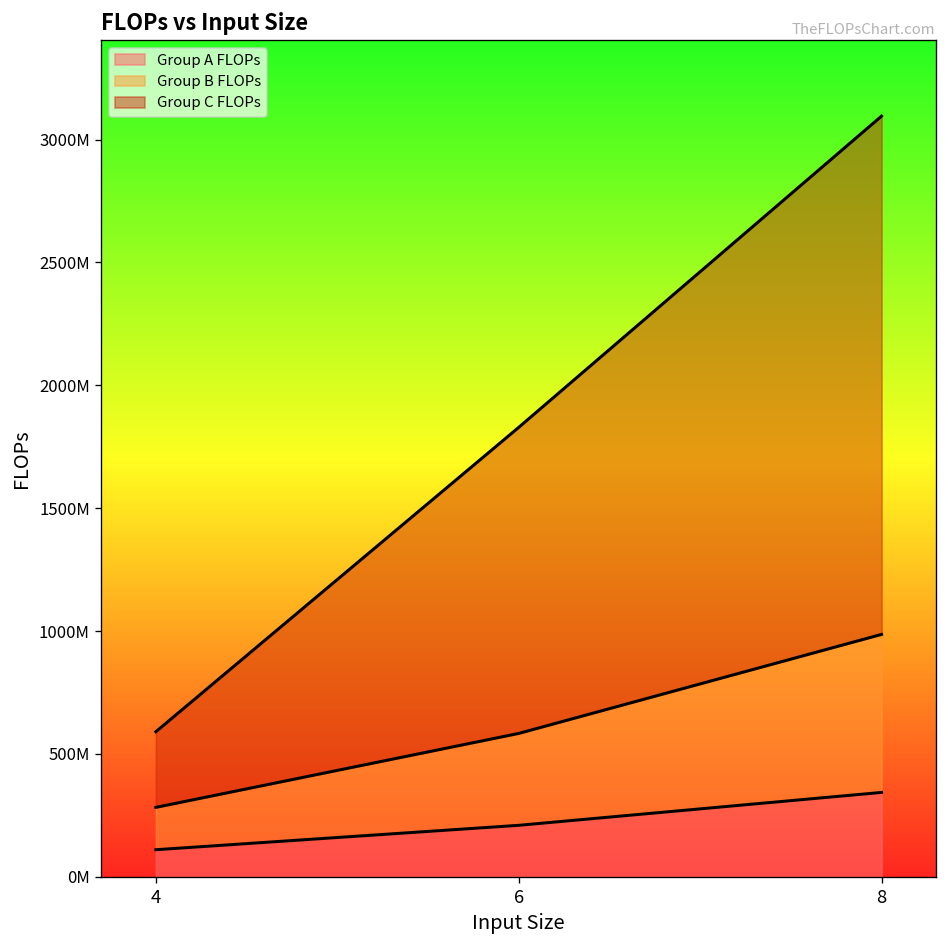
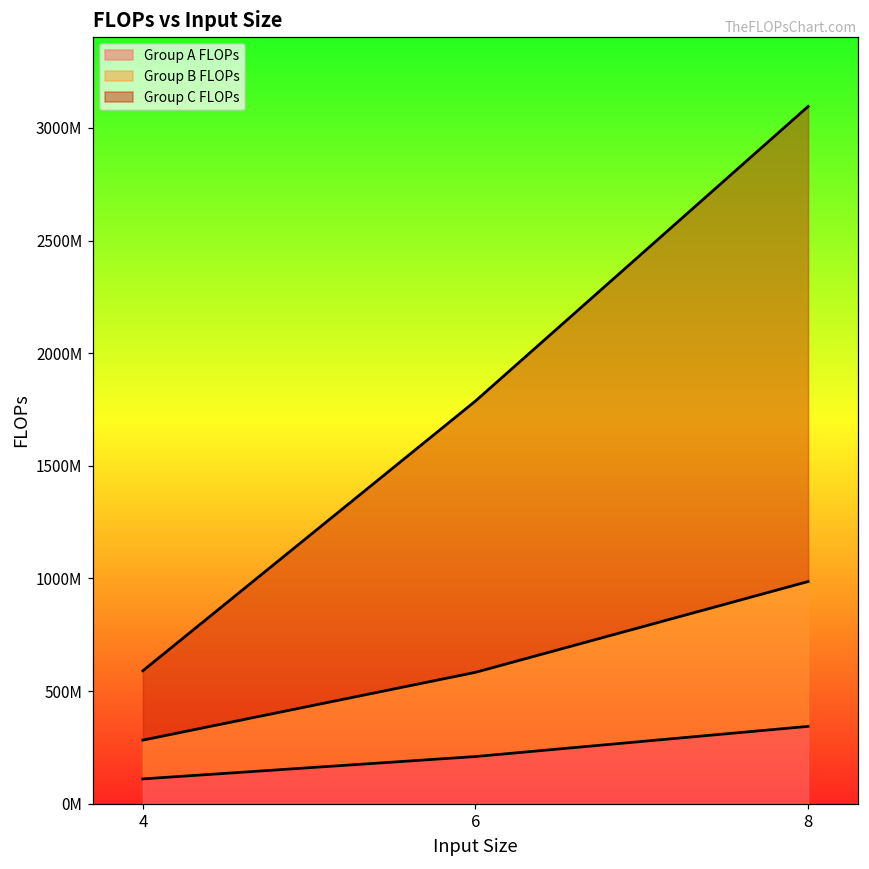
  {
    "Group C FLOPs": {
      "4": 590000000,
-     "6": 1830000000,
+     "6": 1790000000,
      "8": 3100000000
    }
  }
